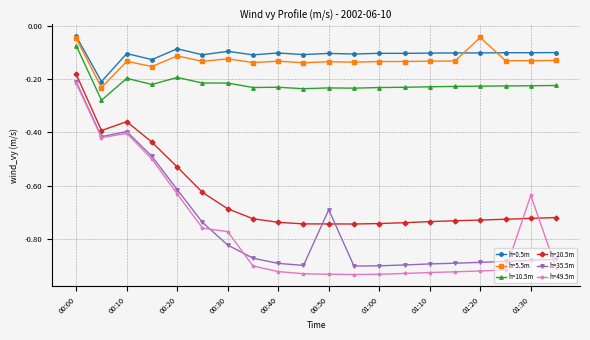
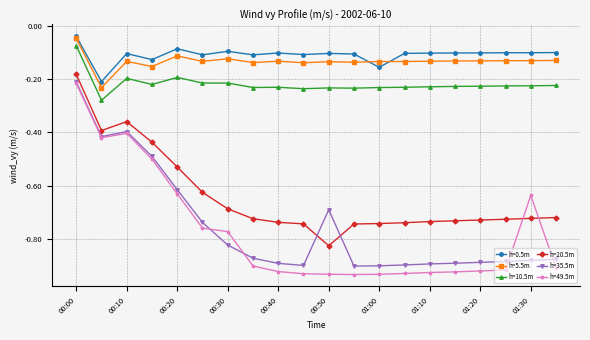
  {
    "h=0.5m": {
      "00:10": -0.10,
      "00:20": -0.09,
      "00:30": -0.10,
      "00:40": -0.10,
      "00:50": -0.10,
-     "01:00": -0.10,
+     "01:00": -0.16,
      "01:10": -0.10,
      "01:20": -0.10,
      "01:30": -0.10
    },
    "h=5.5m": {
      "00:10": -0.13,
      "00:20": -0.11,
      "00:30": -0.12,
      "00:40": -0.13,
      "00:50": -0.13,
      "01:00": -0.13,
      "01:10": -0.13,
-     "01:20": -0.04,
+     "01:20": -0.13,
      "01:30": -0.13
    },
    "h=10.5m": {
      "00:00": -0.07,
      "00:10": -0.20,
      "00:20": -0.19,
      "00:30": -0.21,
      "00:40": -0.23,
      "00:50": -0.23,
      "01:00": -0.23,
      "01:10": -0.23,
      "01:20": -0.23,
      "01:30": -0.23
    },
    "h=20.5m": {
      "00:00": -0.18,
      "00:10": -0.36,
      "00:20": -0.53,
      "00:30": -0.69,
      "00:40": -0.74,
-     "00:50": -0.74,
+     "00:50": -0.83,
      "01:00": -0.74,
      "01:10": -0.74,
      "01:20": -0.73,
      "01:30": -0.72
    },
    "h=35.5m": {
      "00:20": -0.62,
      "00:30": -0.82,
      "00:40": -0.89,
      "00:50": -0.69,
      "01:00": -0.90,
      "01:10": -0.89,
      "01:20": -0.89
    },
    "h=49.5m": {
      "00:20": -0.63,
      "00:30": -0.77,
      "00:40": -0.92,
      "00:50": -0.93,
      "01:00": -0.93,
      "01:10": -0.93,
      "01:20": -0.92,
      "01:30": -0.64
    }
  }
